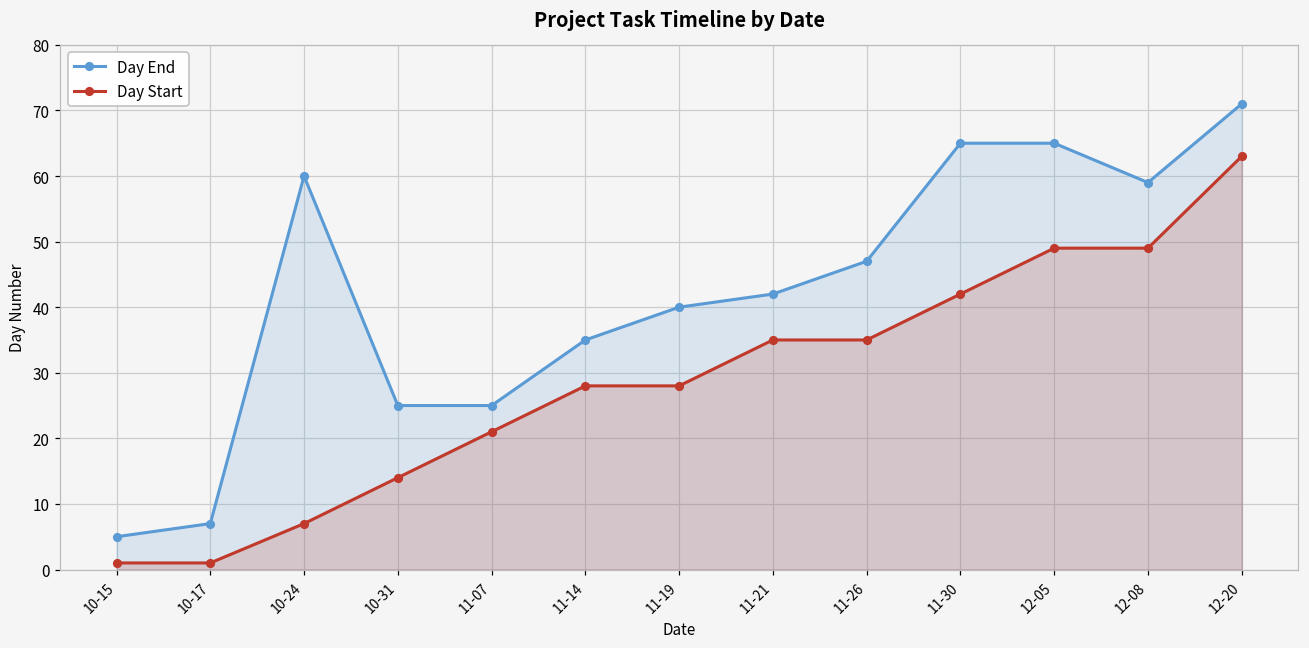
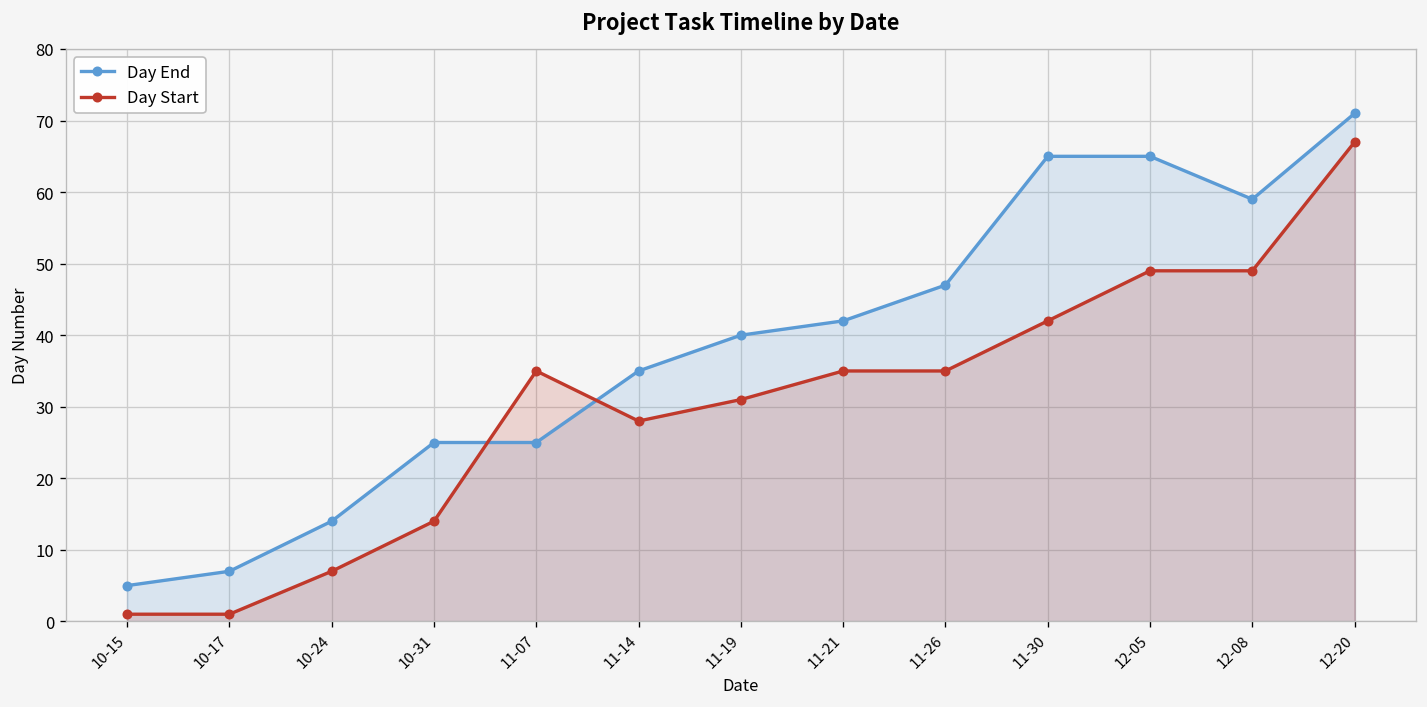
  {
    "Day End": {
      "10-15": 5,
      "10-17": 7,
-     "10-24": 60,
+     "10-24": 14,
      "10-31": 25,
      "11-07": 25,
      "11-14": 35,
      "11-19": 40,
      "11-21": 42,
      "11-26": 47,
      "11-30": 65,
      "12-05": 65,
      "12-08": 59,
      "12-20": 71
    },
    "Day Start": {
      "10-15": 1,
      "10-17": 1,
      "10-24": 7,
      "10-31": 14,
-     "11-07": 21,
+     "11-07": 35,
      "11-14": 28,
-     "11-19": 28,
+     "11-19": 31,
      "11-21": 35,
      "11-26": 35,
      "11-30": 42,
      "12-05": 49,
      "12-08": 49,
-     "12-20": 63
+     "12-20": 67
    }
  }
